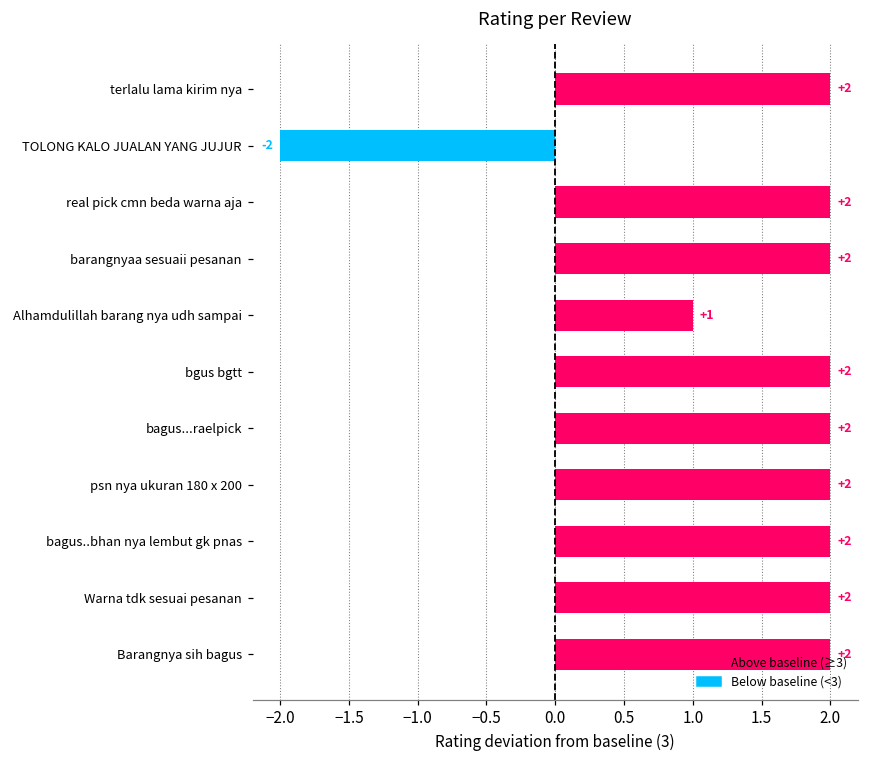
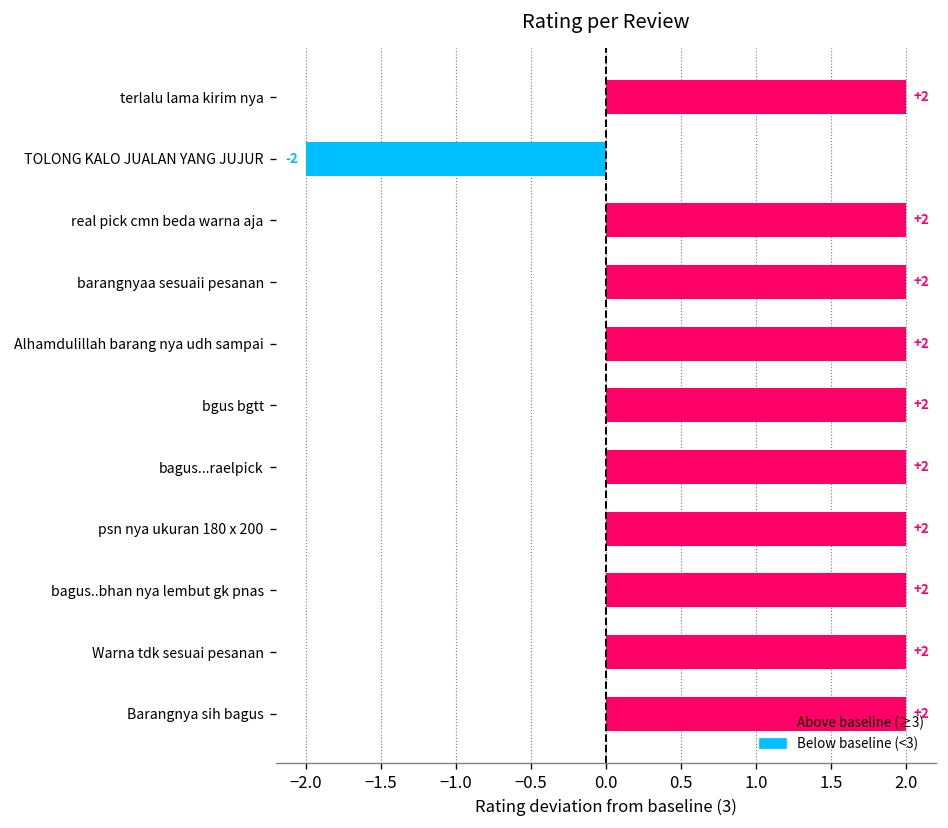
  {
    "terlalu lama kirim nya": "+2",
    "TOLONG KALO JUALAN YANG JUJUR": "-2",
    "real pick cmn beda warna aja": "+2",
    "barangnyaa sesuaii pesanan": "+2",
-   "Alhamdulillah barang nya udh sampai": "+1",
+   "Alhamdulillah barang nya udh sampai": "+2",
    "bgus bgtt": "+2",
    "bagus...raelpick": "+2",
    "psn nya ukuran 180 x 200": "+2",
    "bagus..bhan nya lembut gk pnas": "+2",
    "Warna tdk sesuai pesanan": "+2",
    "Barangnya sih bagus": "+2"
  }
